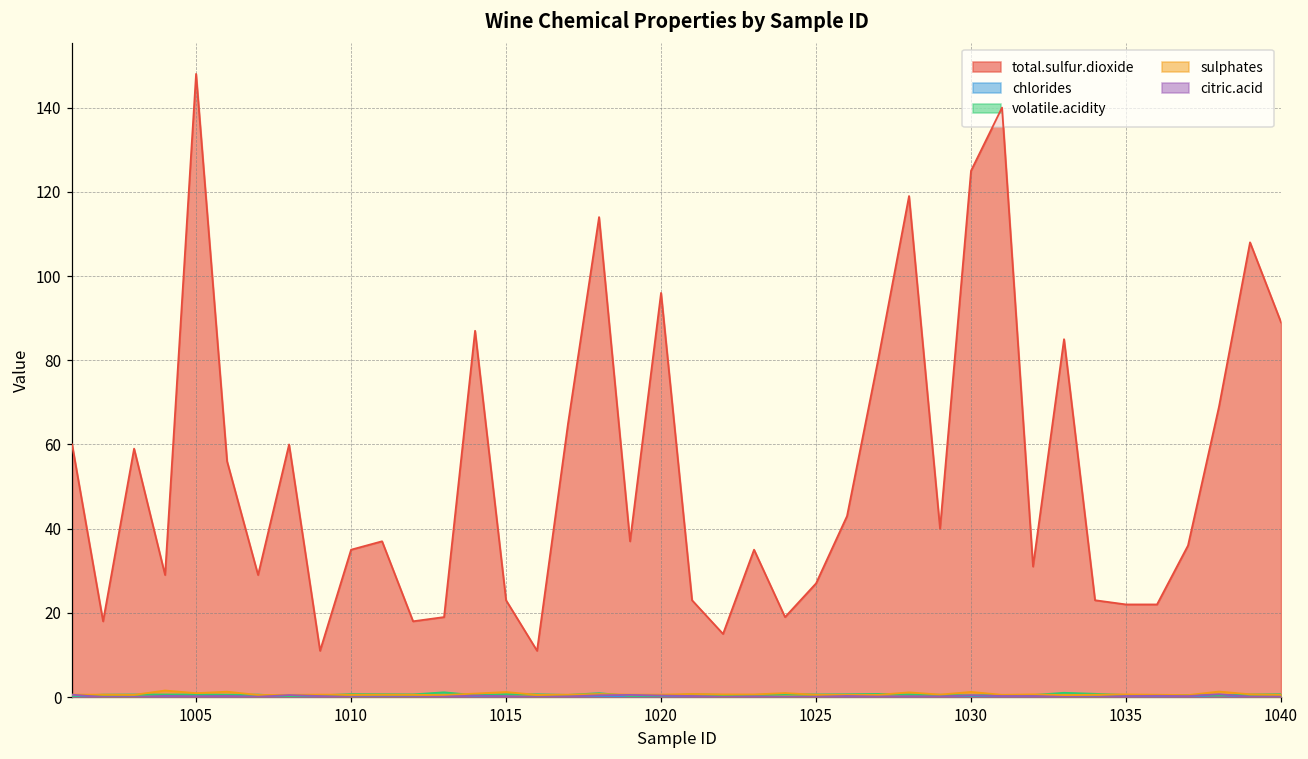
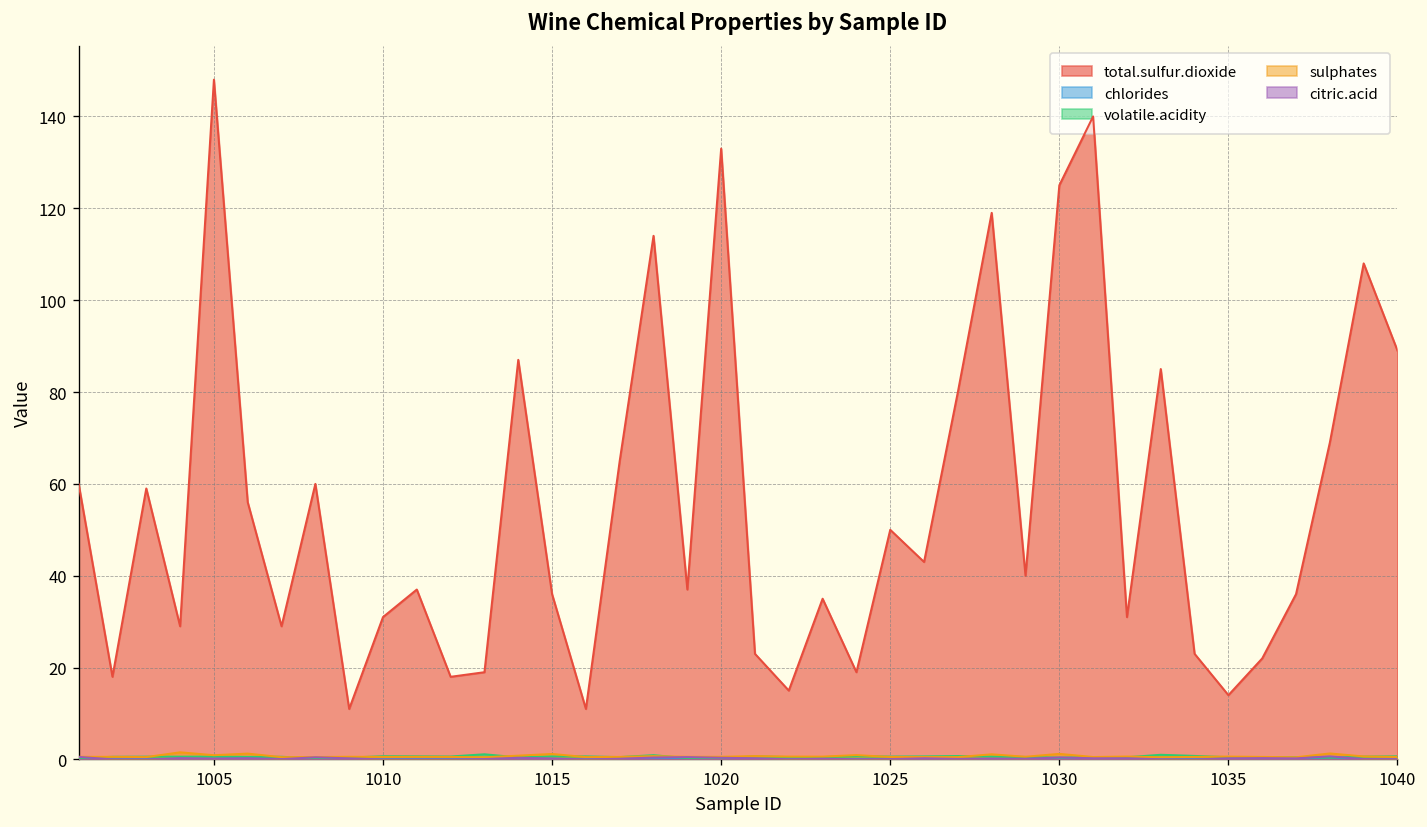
  {
    "total.sulfur.dioxide": {
      "1005": 148,
-     "1010": 35,
-     "1015": 23,
-     "1020": 96,
-     "1025": 27,
+     "1010": 31,
+     "1015": 36,
+     "1020": 133,
+     "1025": 50,
      "1030": 125,
-     "1035": 22,
+     "1035": 14,
      "1040": 89
    },
    "sulphates": {
      "1030": 1
    }
  }
